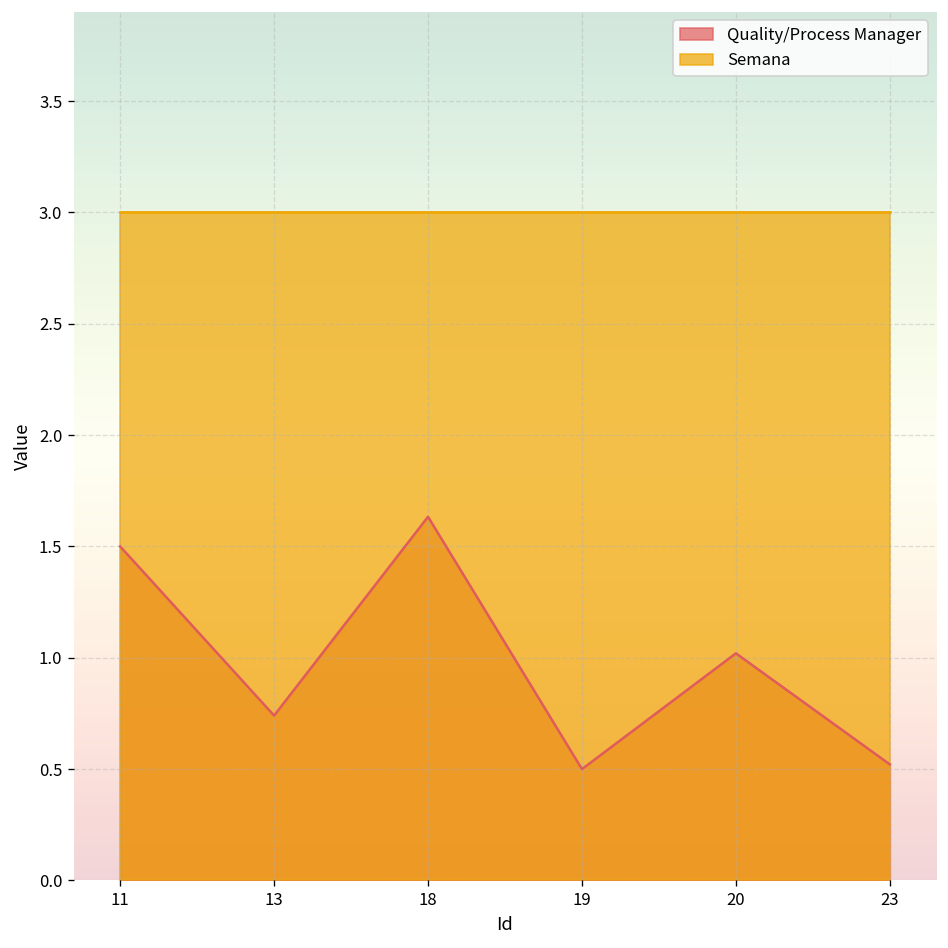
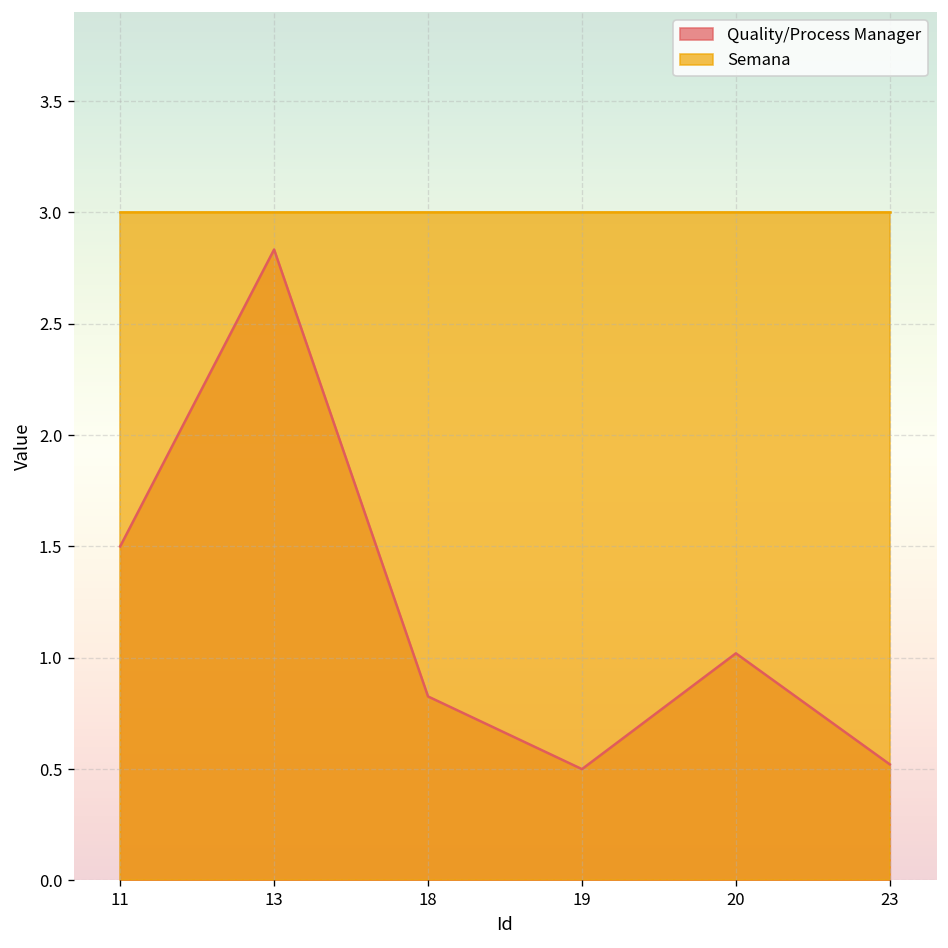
  {
    "Quality/Process Manager": {
      "11": 1.50,
-     "13": 0.74,
-     "18": 1.63,
+     "13": 2.83,
+     "18": 0.83,
      "19": 0.50,
      "20": 1.02,
      "23": 0.52
    },
    "Semana": {
      "11": 3.00,
      "13": 3.00,
      "18": 3.00,
      "19": 3.00,
      "20": 3.00,
      "23": 3.00
    }
  }
